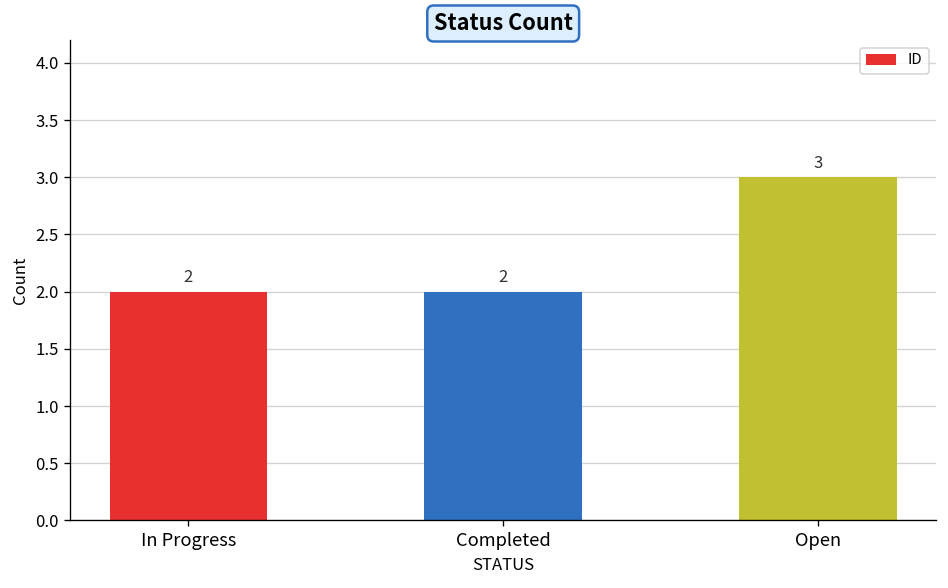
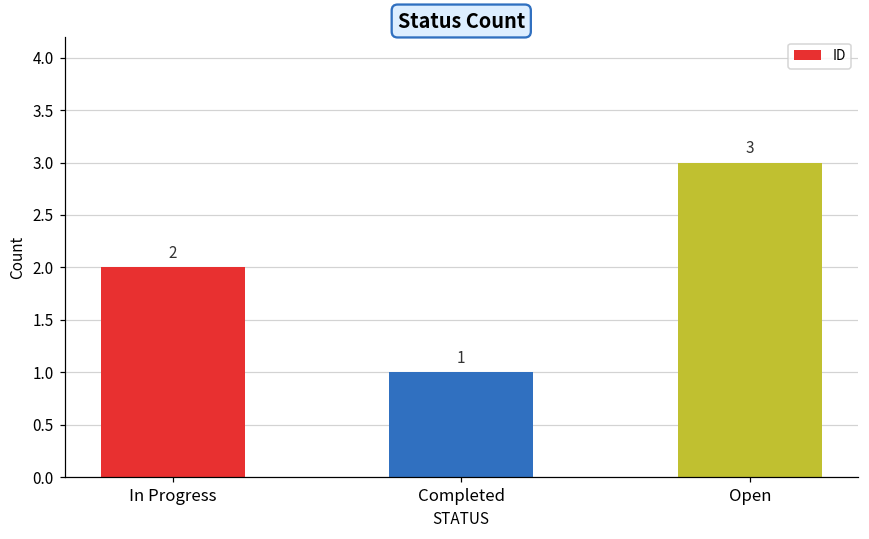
  {
    "In Progress": 2,
-   "Completed": 2,
+   "Completed": 1,
    "Open": 3
  }
